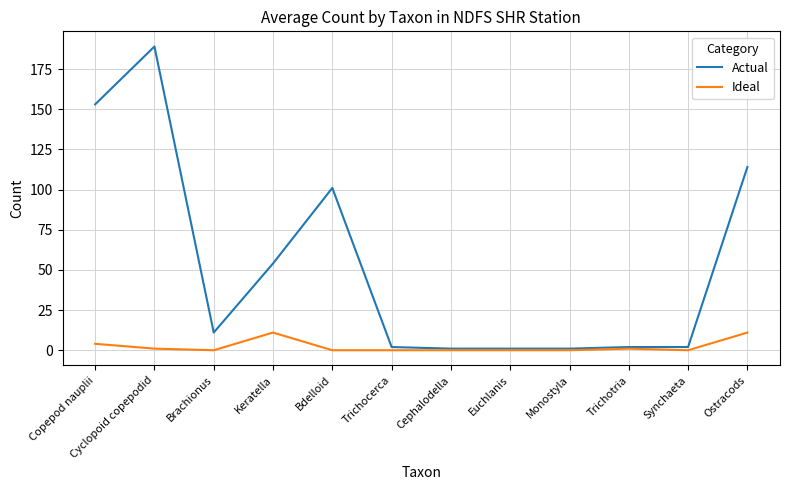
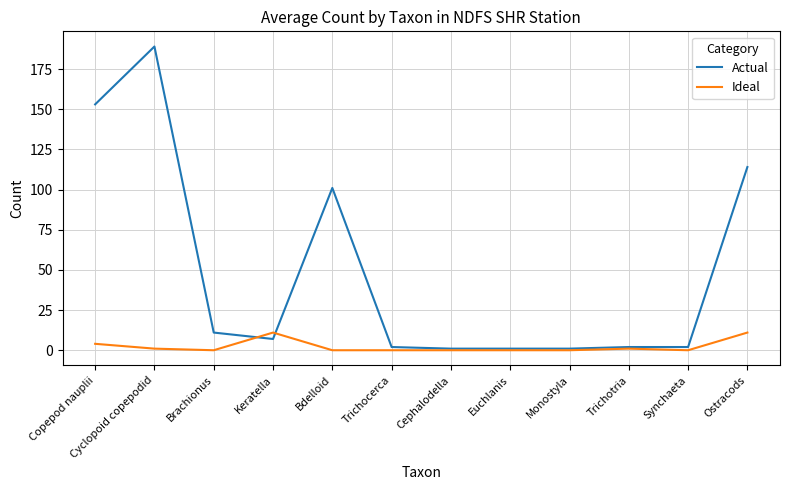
  {
    "Actual": {
      "Copepod nauplii": 153,
      "Cyclopoid copepodid": 189,
      "Brachionus": 11,
-     "Keratella": 54,
+     "Keratella": 7,
      "Bdelloid": 101,
      "Trichocerca": 2,
      "Synchaeta": 2,
      "Ostracods": 114
    },
    "Ideal": {
      "Copepod nauplii": 4,
      "Cyclopoid copepodid": 1,
      "Brachionus": 0,
      "Keratella": 11,
      "Bdelloid": 0,
      "Trichocerca": 0,
      "Synchaeta": 0,
      "Ostracods": 11
    }
  }
